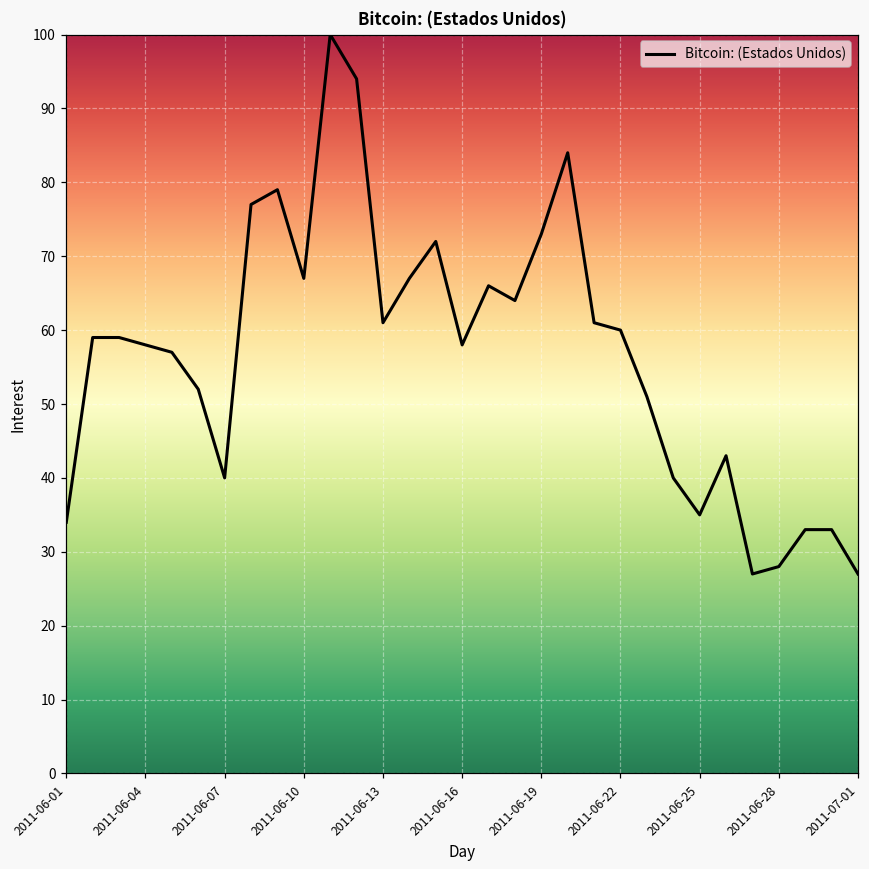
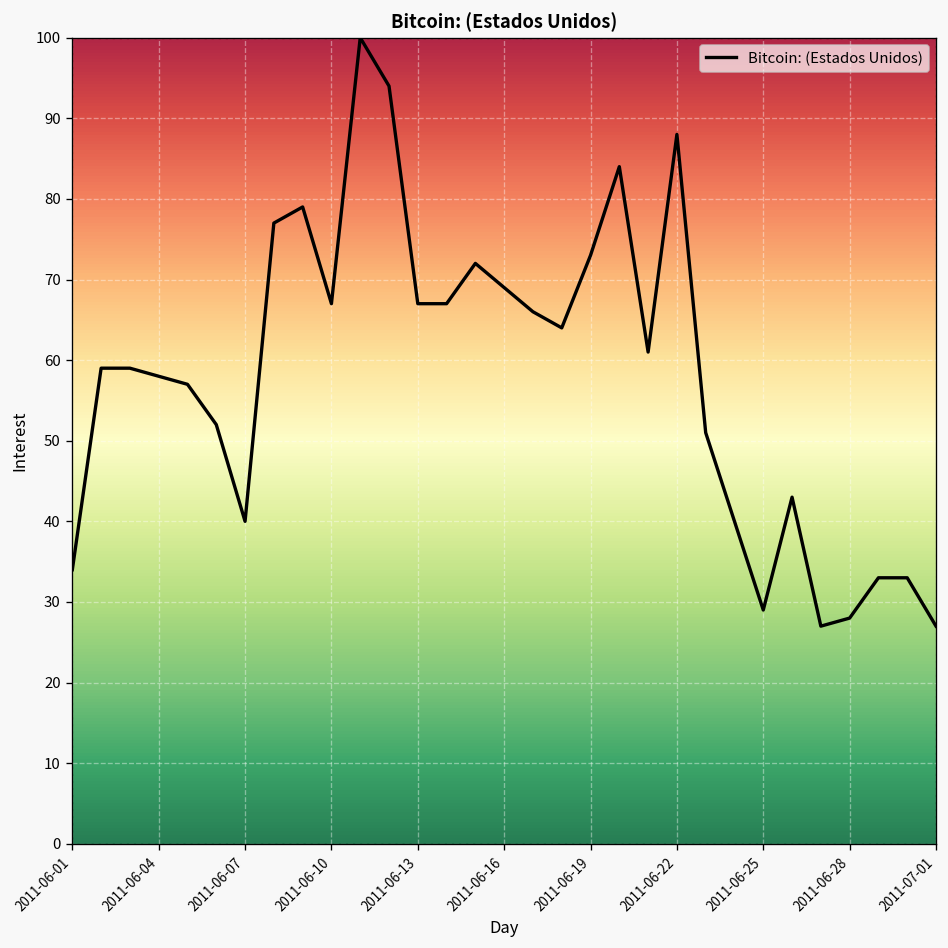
  {
    "2011-06-01": 34,
    "2011-06-04": 58,
    "2011-06-07": 40,
    "2011-06-10": 67,
-   "2011-06-13": 61,
-   "2011-06-16": 58,
+   "2011-06-13": 67,
+   "2011-06-16": 69,
    "2011-06-19": 73,
-   "2011-06-22": 60,
-   "2011-06-25": 35,
+   "2011-06-22": 88,
+   "2011-06-25": 29,
    "2011-06-28": 28,
    "2011-07-01": 27
  }
